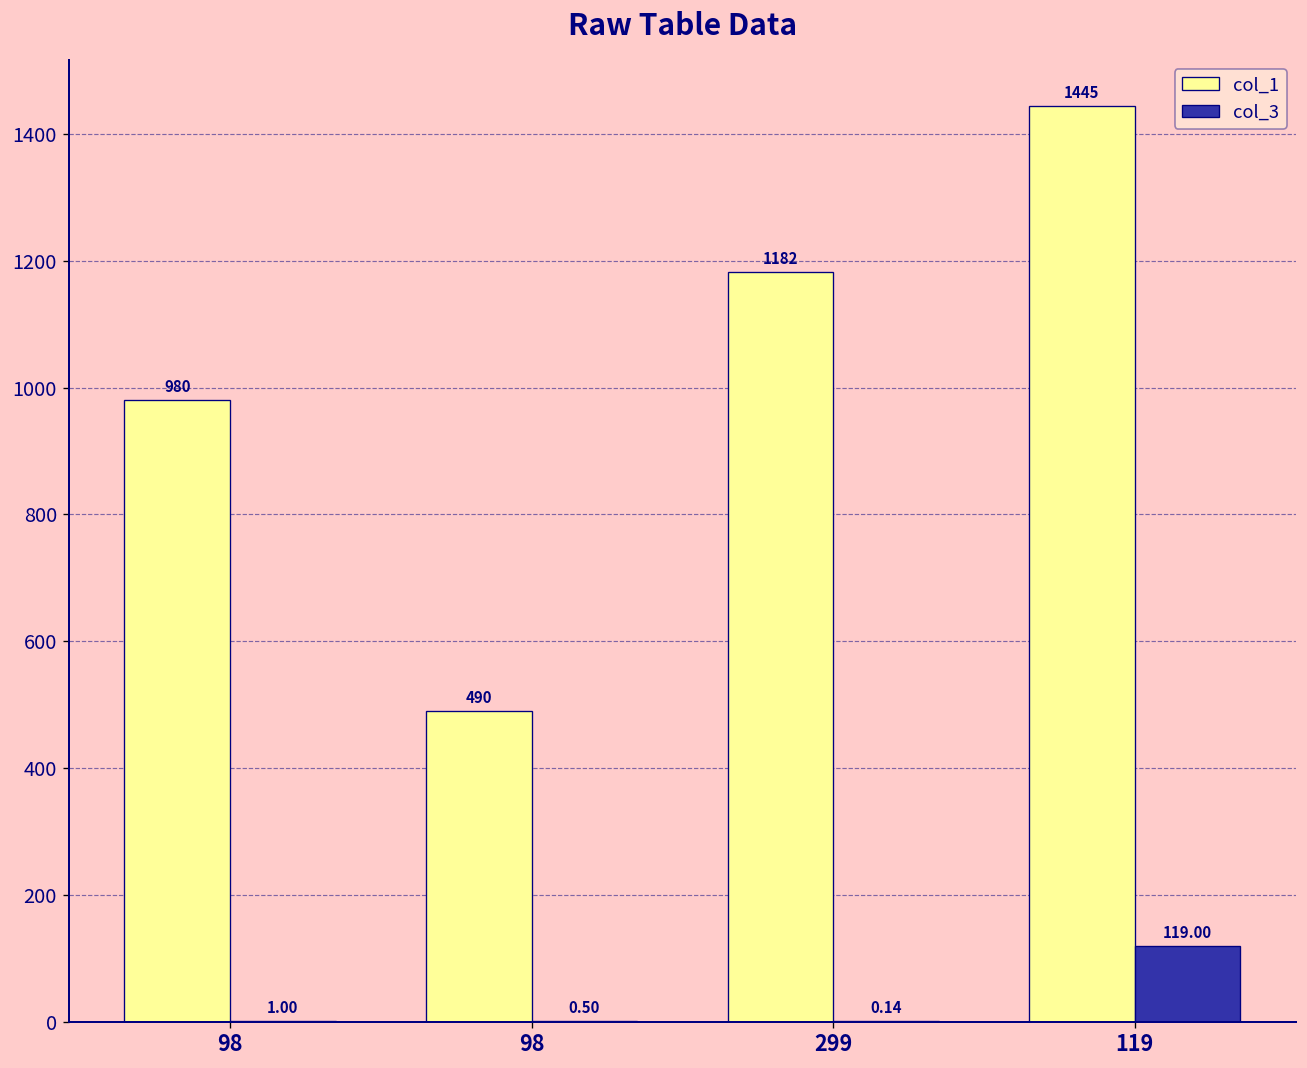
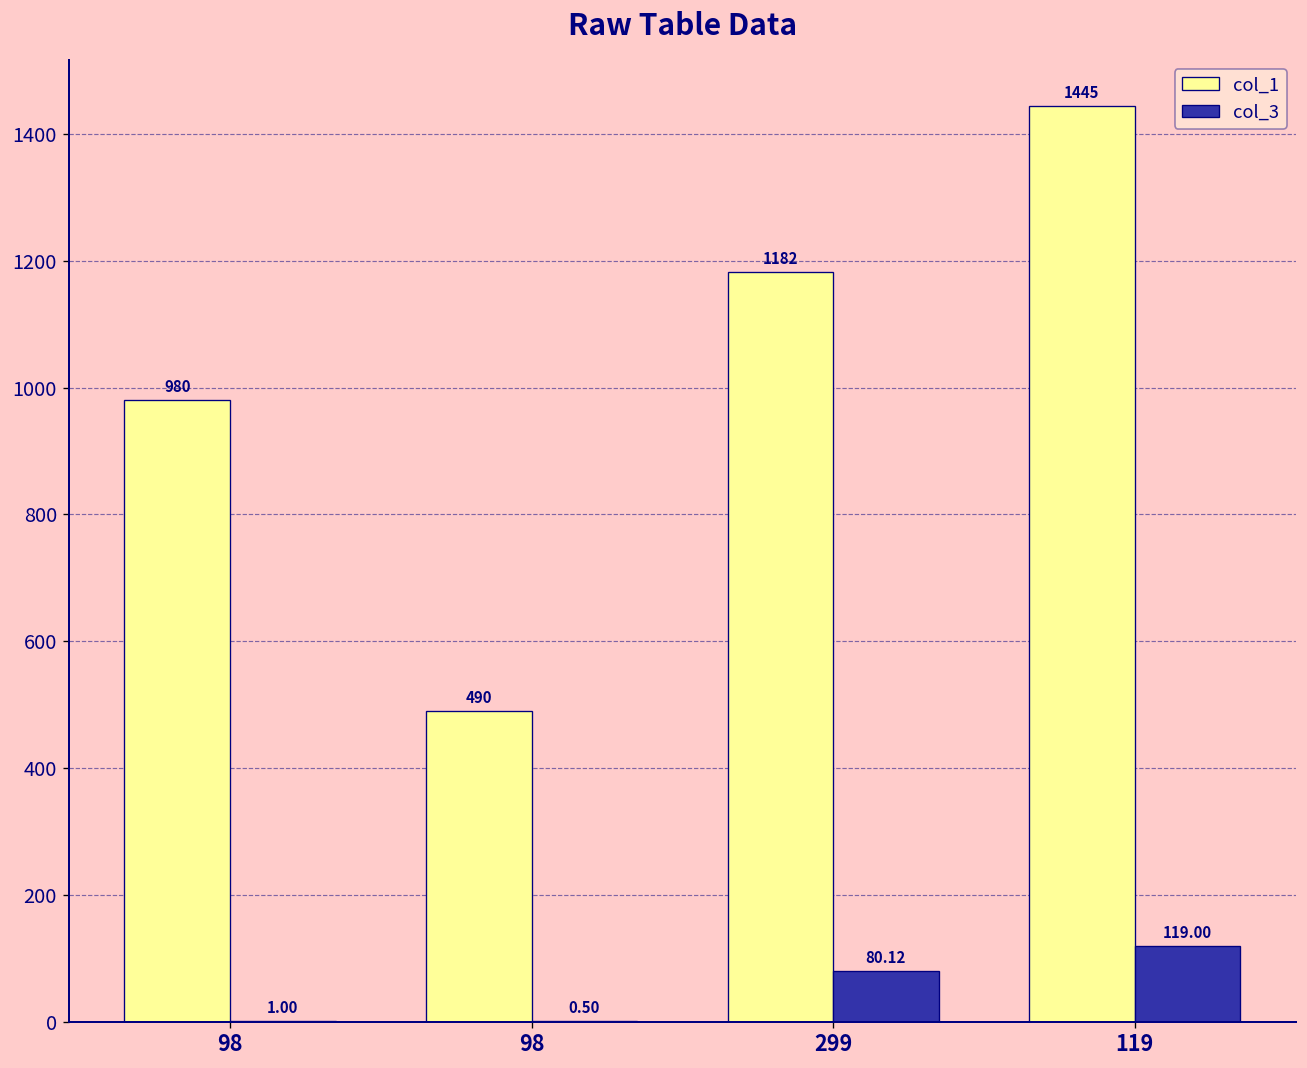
  {
    "col_1": {
      "299": 1182,
      "119": 1445
    },
    "col_3": {
-     "299": 0.14,
+     "299": 80.12,
      "119": 119.00
    }
  }
